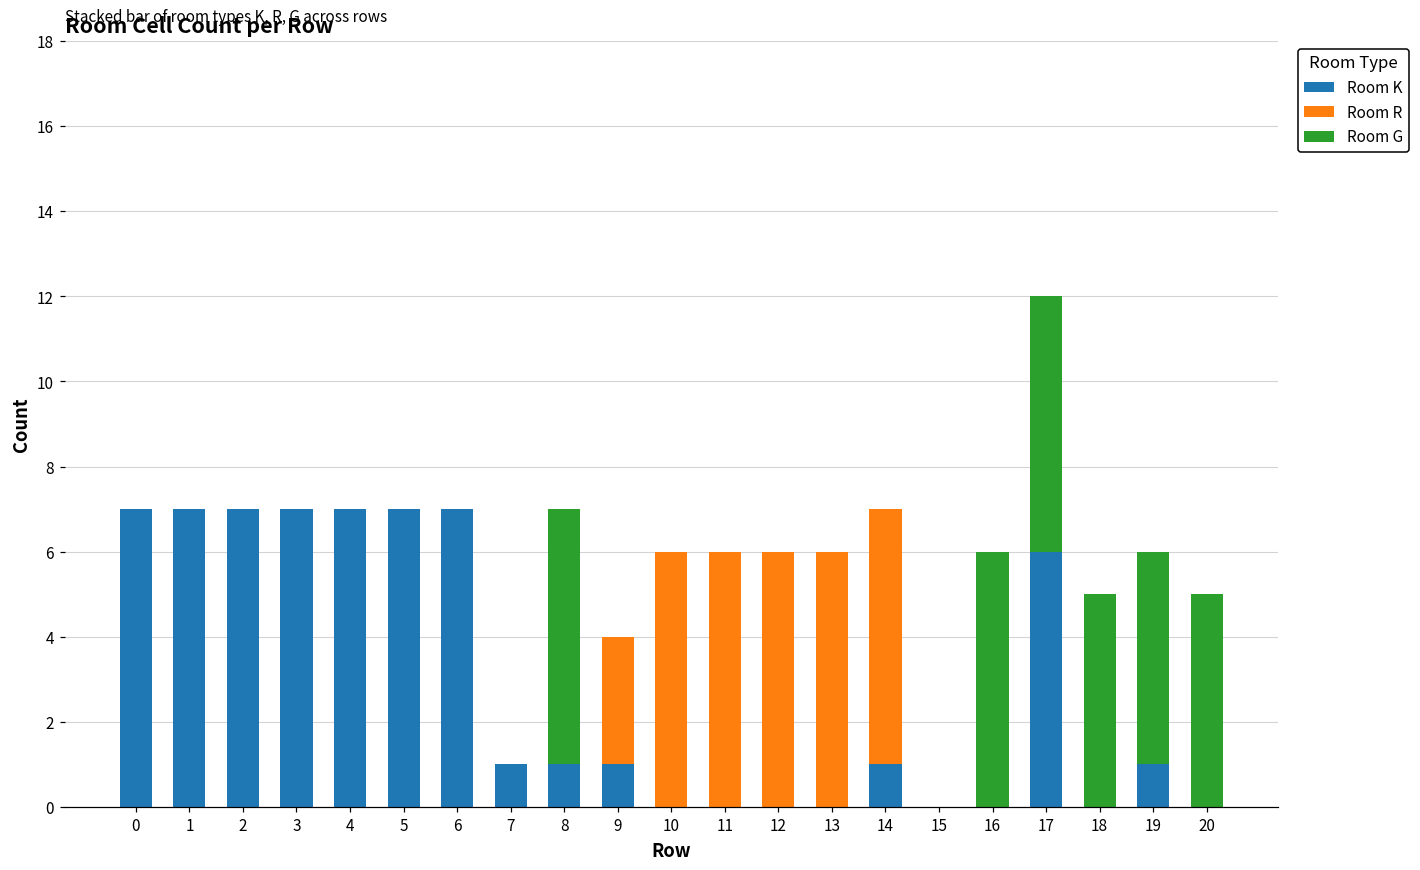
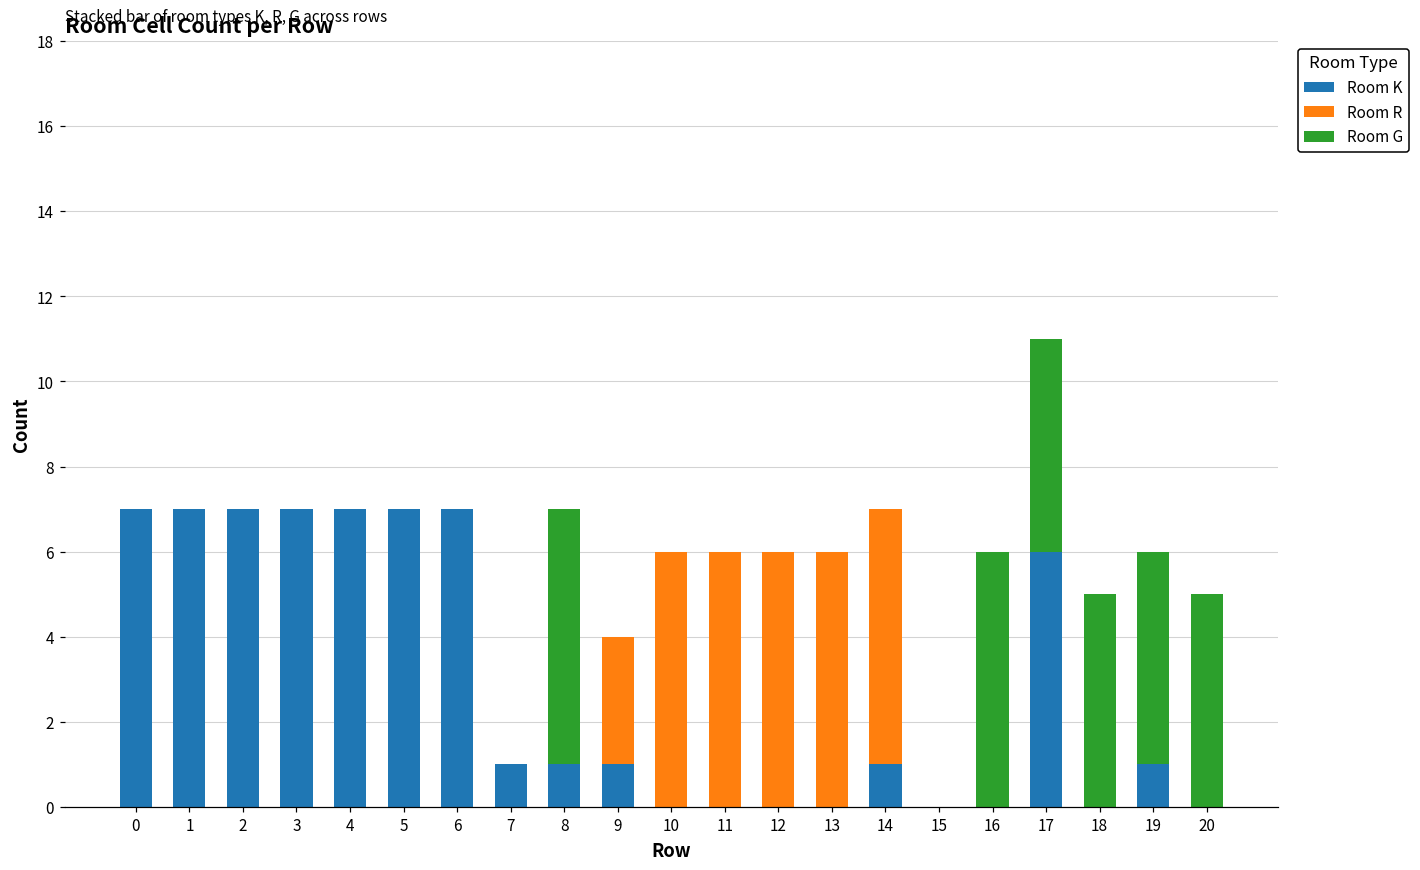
  {
    "Room K": {
      "0": 7,
      "1": 7,
      "2": 7,
      "3": 7,
      "4": 7,
      "5": 7,
      "6": 7,
      "7": 1,
      "8": 1,
      "9": 1,
      "10": 0,
      "11": 0,
      "12": 0,
      "13": 0,
      "14": 1,
      "15": 0,
      "16": 0,
      "17": 6,
      "18": 0,
      "19": 1,
      "20": 0
    },
    "Room R": {
      "0": 0,
      "1": 0,
      "2": 0,
      "3": 0,
      "4": 0,
      "5": 0,
      "6": 0,
      "7": 0,
      "8": 0,
      "9": 3,
      "10": 6,
      "11": 6,
      "12": 6,
      "13": 6,
      "14": 6,
      "15": 0,
      "16": 0,
      "17": 0,
      "18": 0,
      "19": 0,
      "20": 0
    },
    "Room G": {
      "0": 0,
      "1": 0,
      "2": 0,
      "3": 0,
      "4": 0,
      "5": 0,
      "6": 0,
      "7": 0,
      "8": 6,
      "9": 0,
      "10": 0,
      "11": 0,
      "12": 0,
      "13": 0,
      "14": 0,
      "15": 0,
      "16": 6,
-     "17": 6,
+     "17": 5,
      "18": 5,
      "19": 5,
      "20": 5
    }
  }
